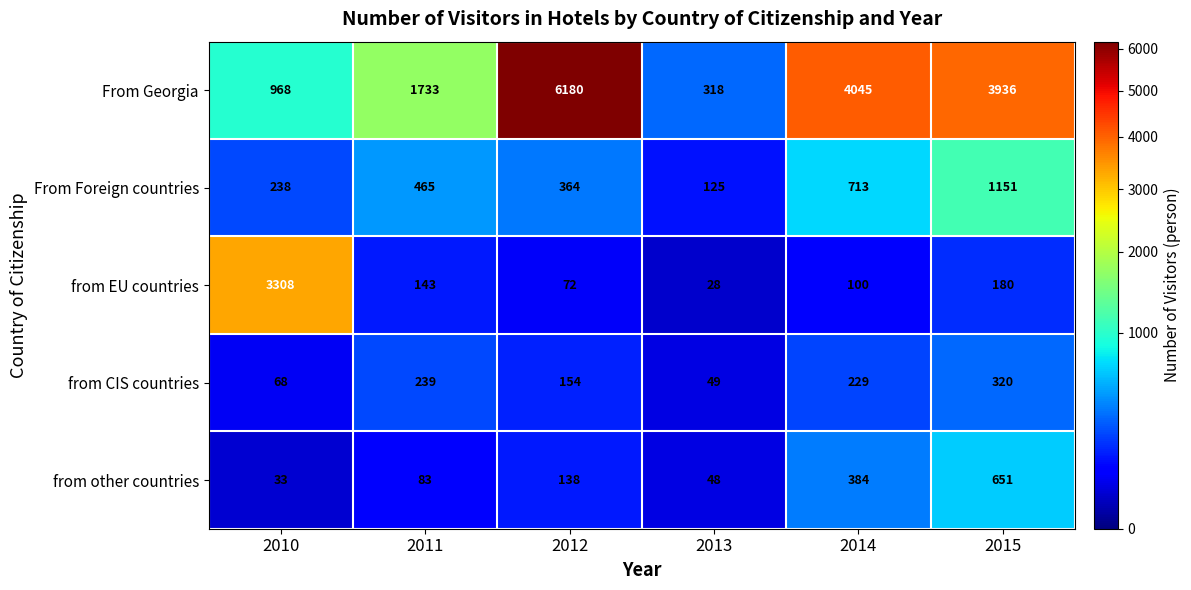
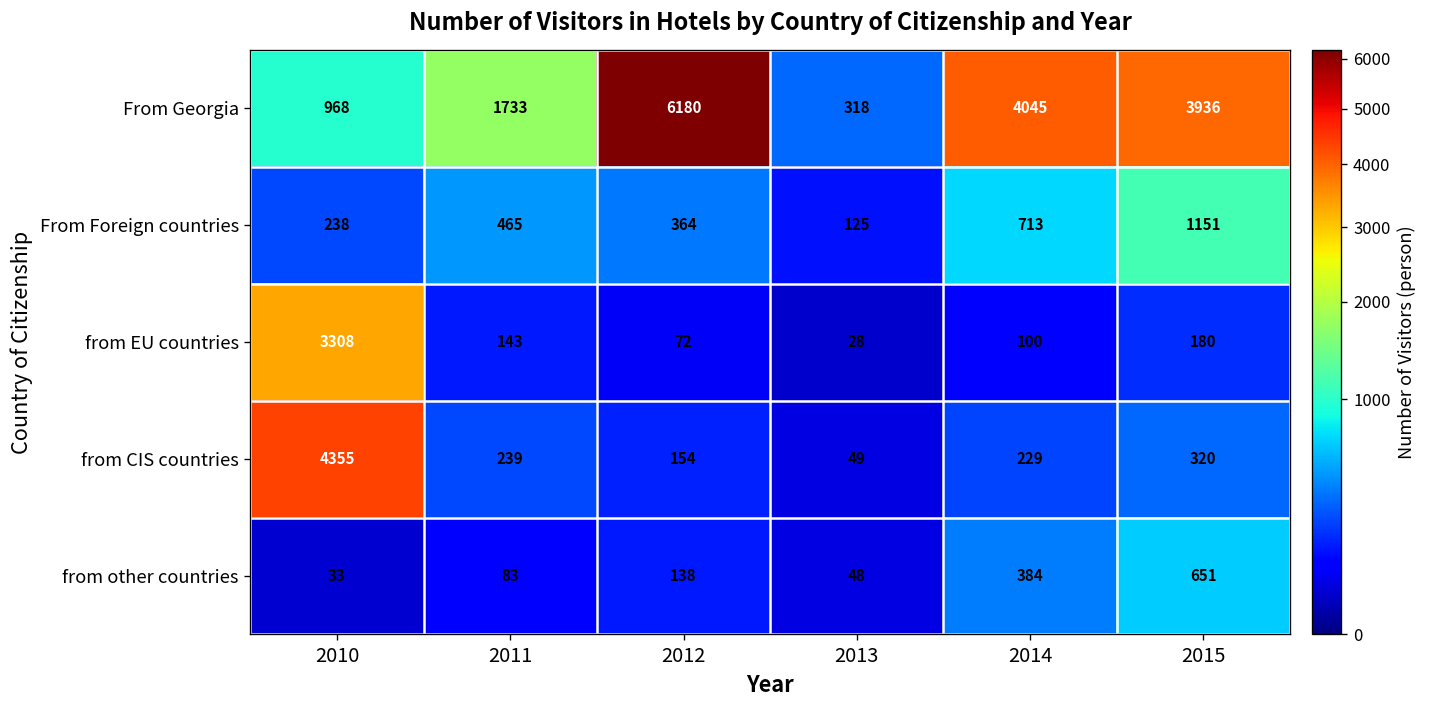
  {
    "From Georgia": {
      "2010": 968,
      "2011": 1733,
      "2012": 6180,
      "2013": 318,
      "2014": 4045,
      "2015": 3936
    },
    "From Foreign countries": {
      "2010": 238,
      "2011": 465,
      "2012": 364,
      "2013": 125,
      "2014": 713,
      "2015": 1151
    },
    "from EU countries": {
      "2010": 3308,
      "2011": 143,
      "2012": 72,
      "2013": 28,
      "2014": 100,
      "2015": 180
    },
    "from CIS countries": {
-     "2010": 68,
+     "2010": 4355,
      "2011": 239,
      "2012": 154,
      "2013": 49,
      "2014": 229,
      "2015": 320
    },
    "from other countries": {
      "2010": 33,
      "2011": 83,
      "2012": 138,
      "2013": 48,
      "2014": 384,
      "2015": 651
    }
  }
